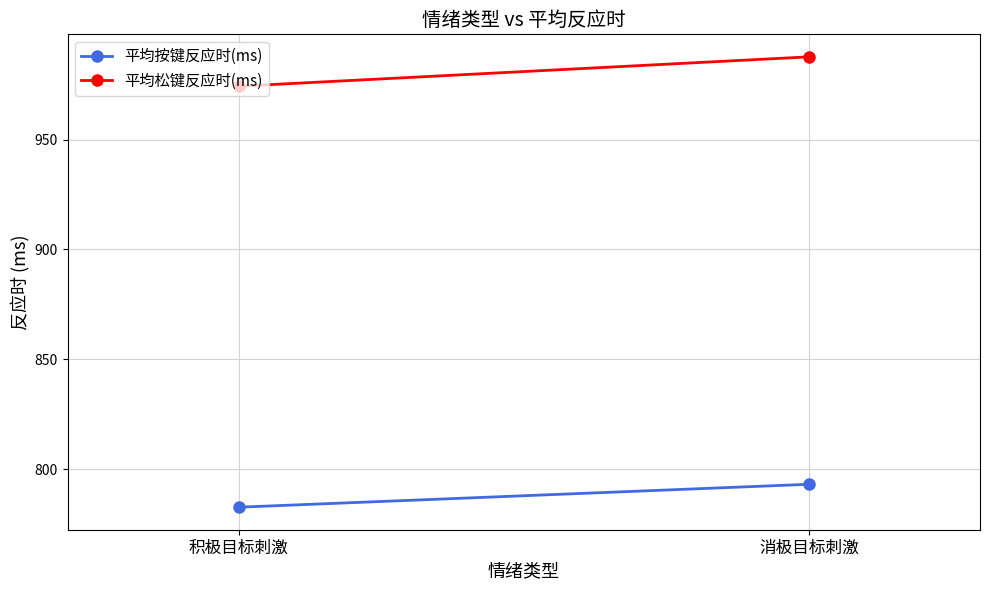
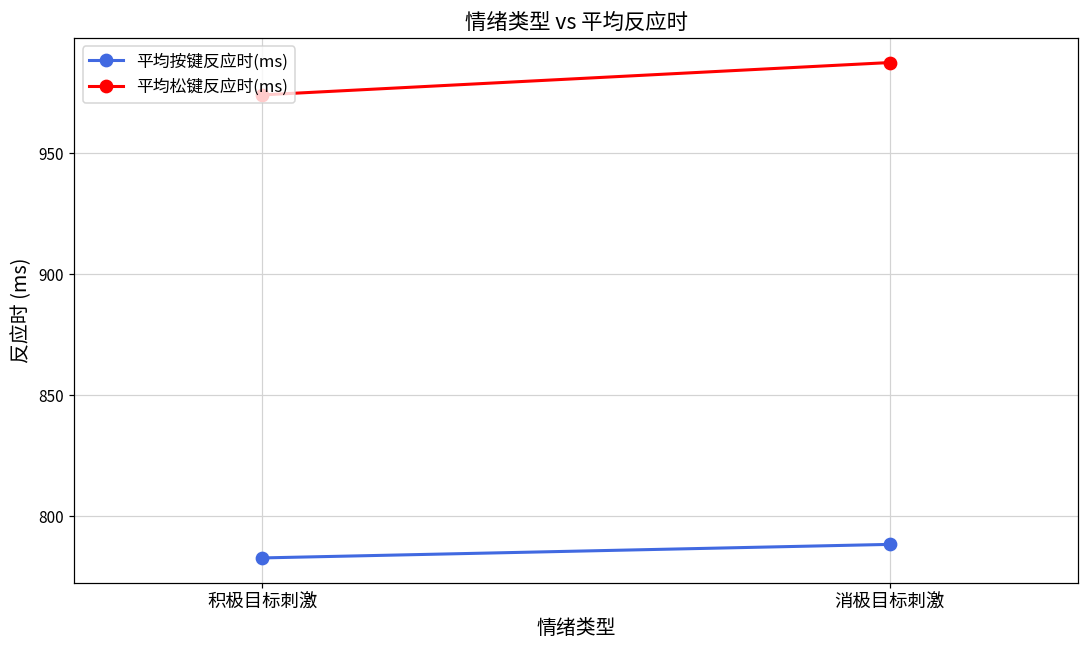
  {
    "平均按键反应时(ms)": {
      "积极目标刺激": 783,
-     "消极目标刺激": 793
+     "消极目标刺激": 788
    },
    "平均松键反应时(ms)": {
      "消极目标刺激": 988
    }
  }
